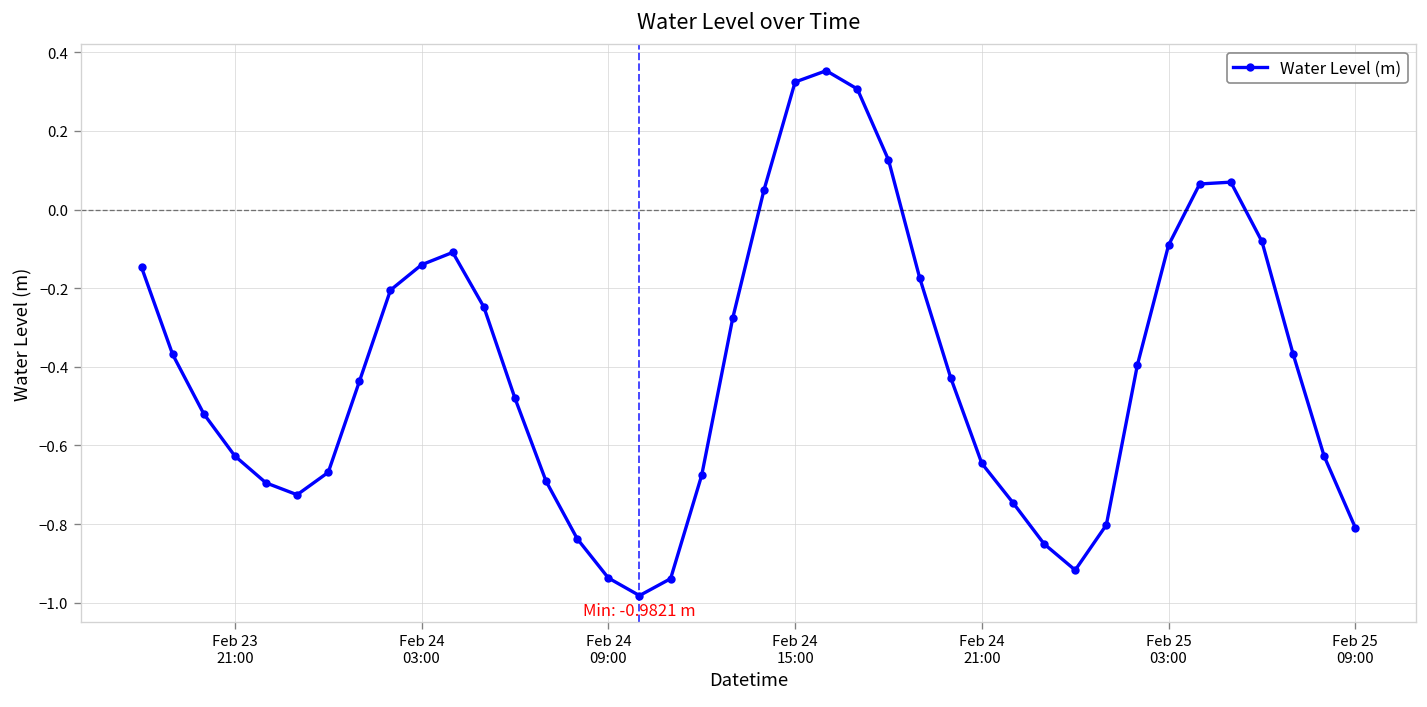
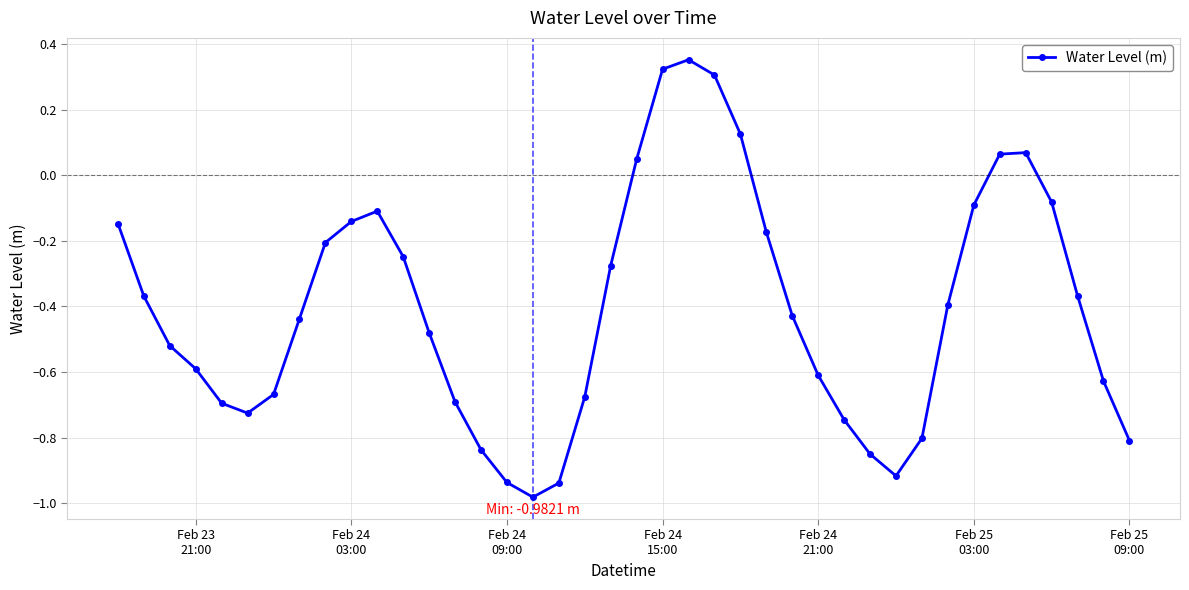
  {
-   "Feb 23 21:00": -0.63,
+   "Feb 23 21:00": -0.59,
    "Feb 24 03:00": -0.14,
    "Feb 24 09:00": -0.94,
    "Feb 24 15:00": 0.32,
-   "Feb 24 21:00": -0.65,
+   "Feb 24 21:00": -0.61,
    "Feb 25 03:00": -0.09,
    "Feb 25 09:00": -0.81
  }
